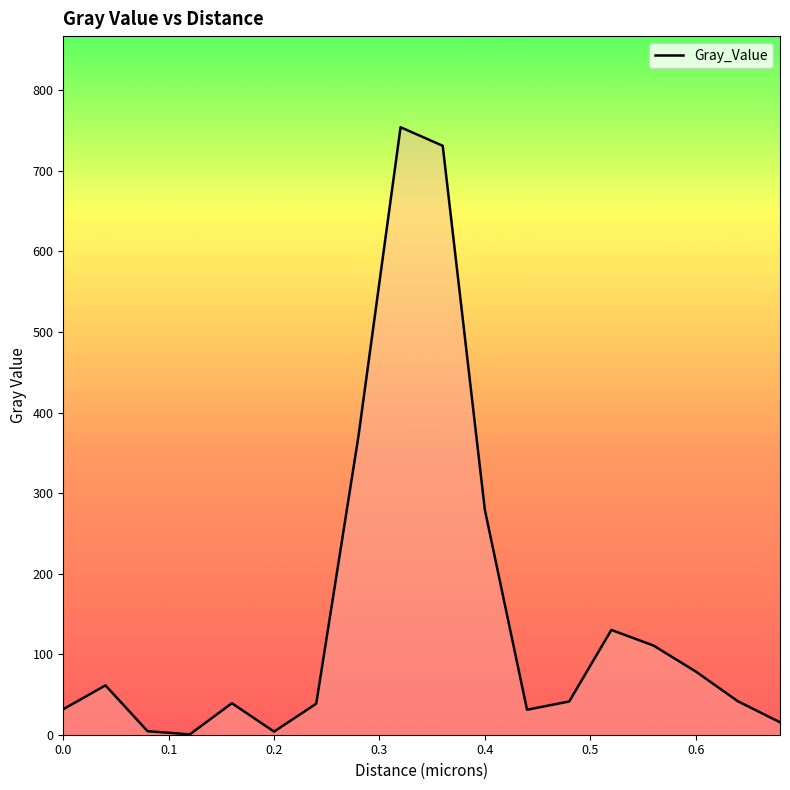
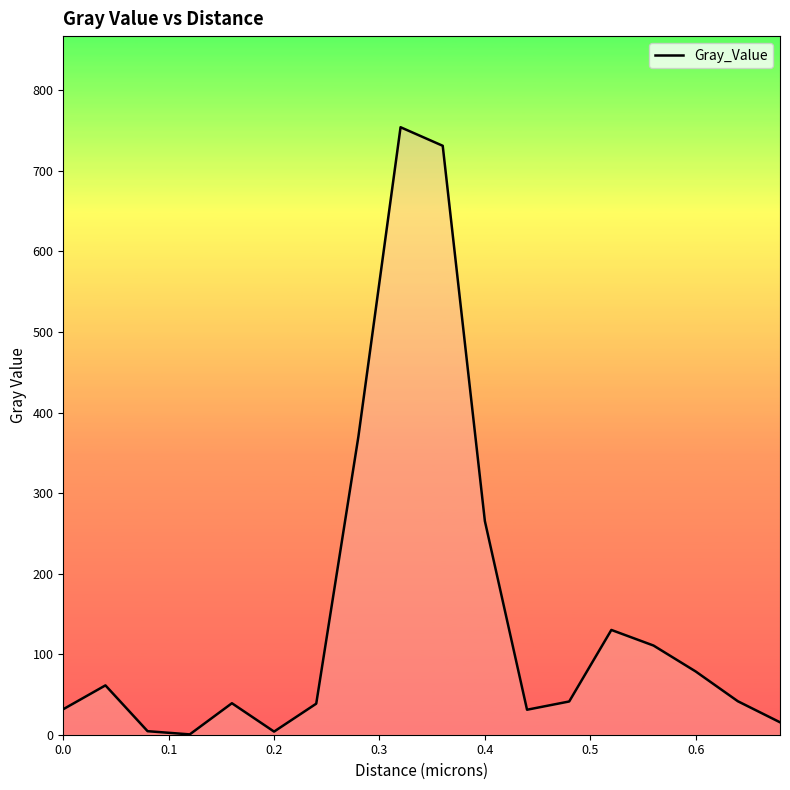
  {
    "0.0": 30,
    "0.2": 0,
-   "0.4": 280,
+   "0.4": 270,
    "0.6": 80
  }
